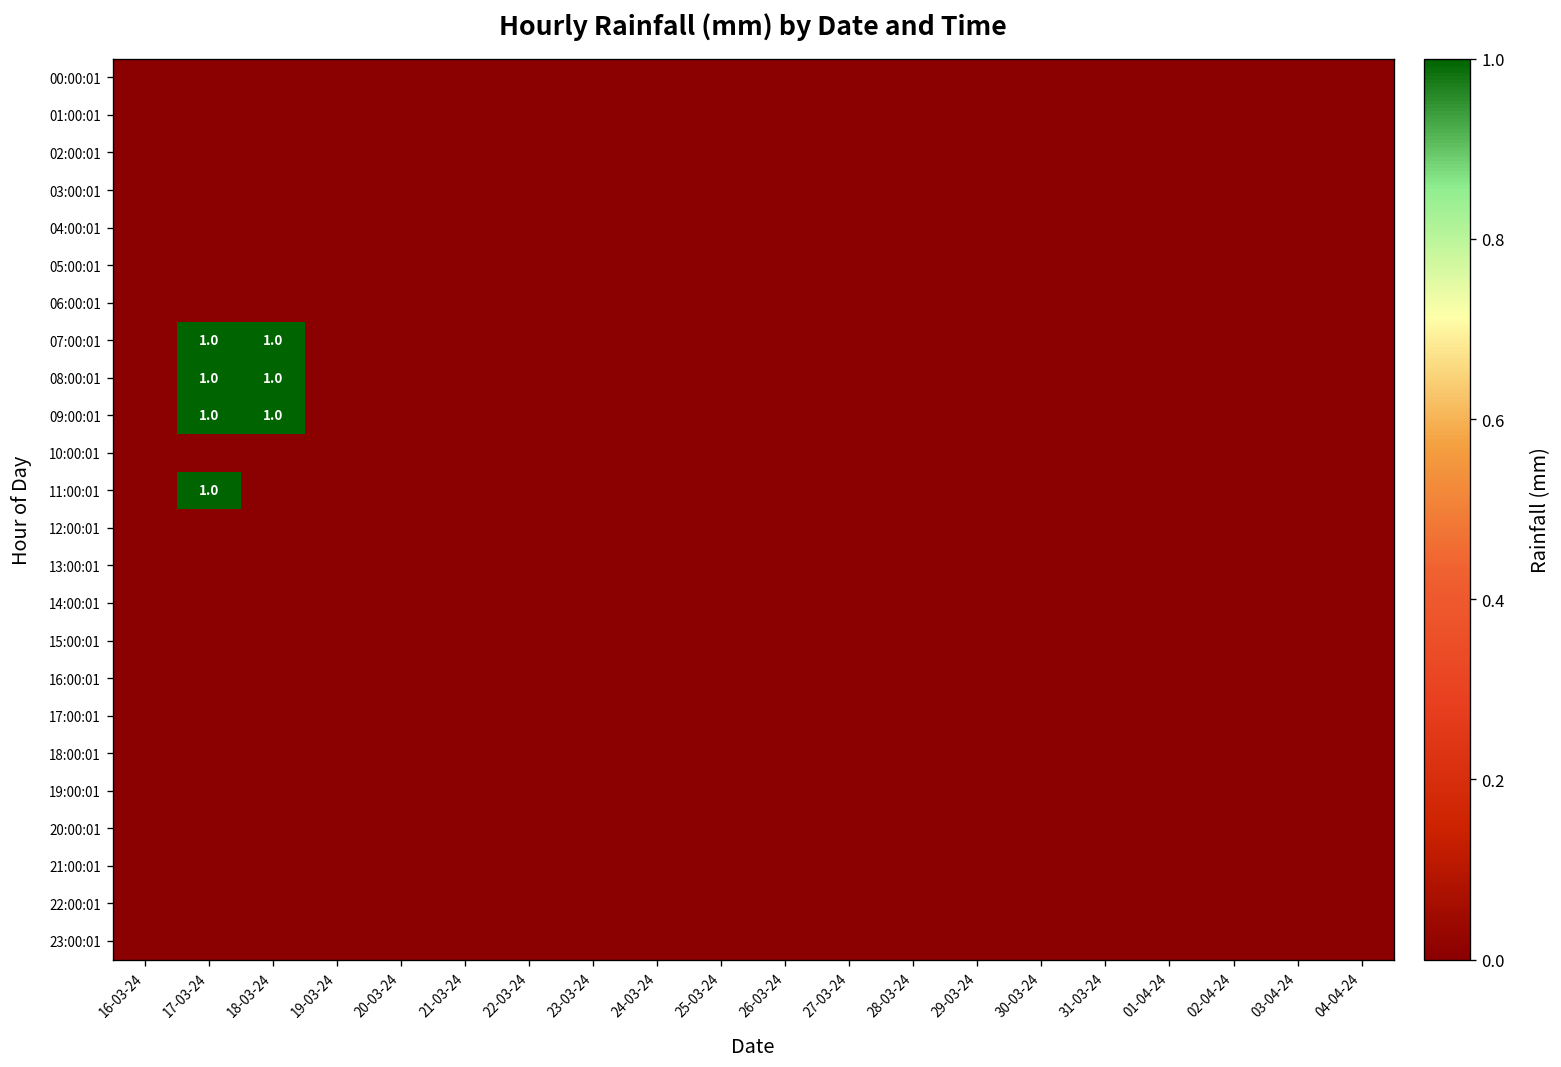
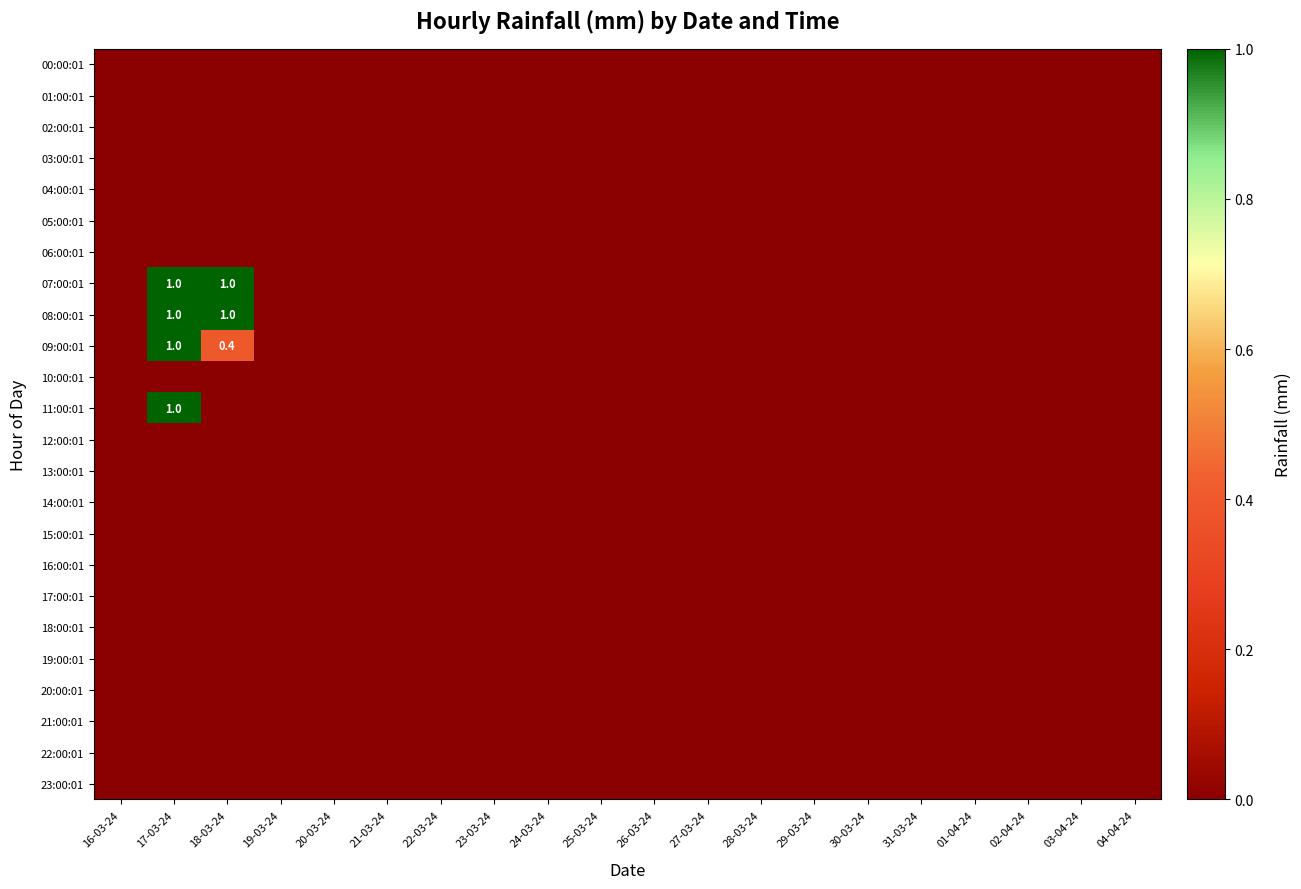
  {
    "07:00:01": {
      "17-03-24": 1.0,
      "18-03-24": 1.0
    },
    "08:00:01": {
      "17-03-24": 1.0,
      "18-03-24": 1.0
    },
    "09:00:01": {
      "17-03-24": 1.0,
-     "18-03-24": 1.0
+     "18-03-24": 0.4
    },
    "11:00:01": {
      "17-03-24": 1.0
    }
  }
